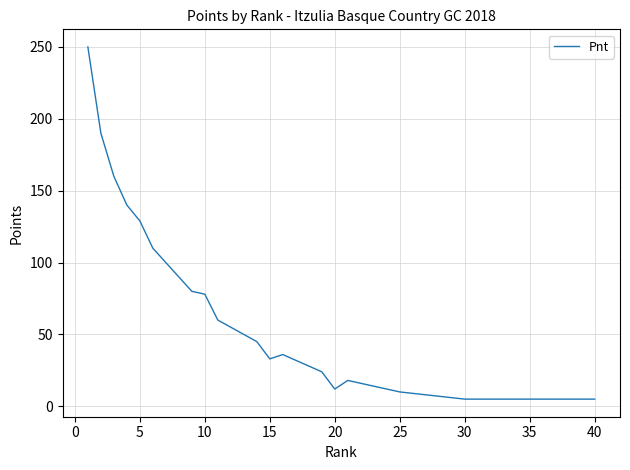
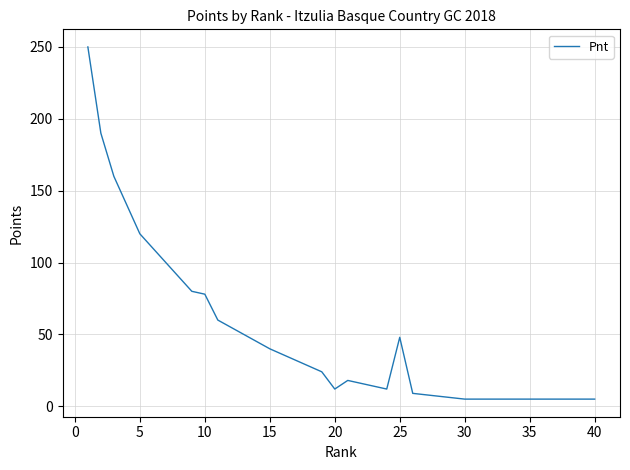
  {
-   "5": 129,
+   "5": 120,
    "10": 78,
-   "15": 33,
+   "15": 40,
    "20": 12,
-   "25": 10,
+   "25": 48,
    "30": 5,
    "35": 5,
    "40": 5
  }
